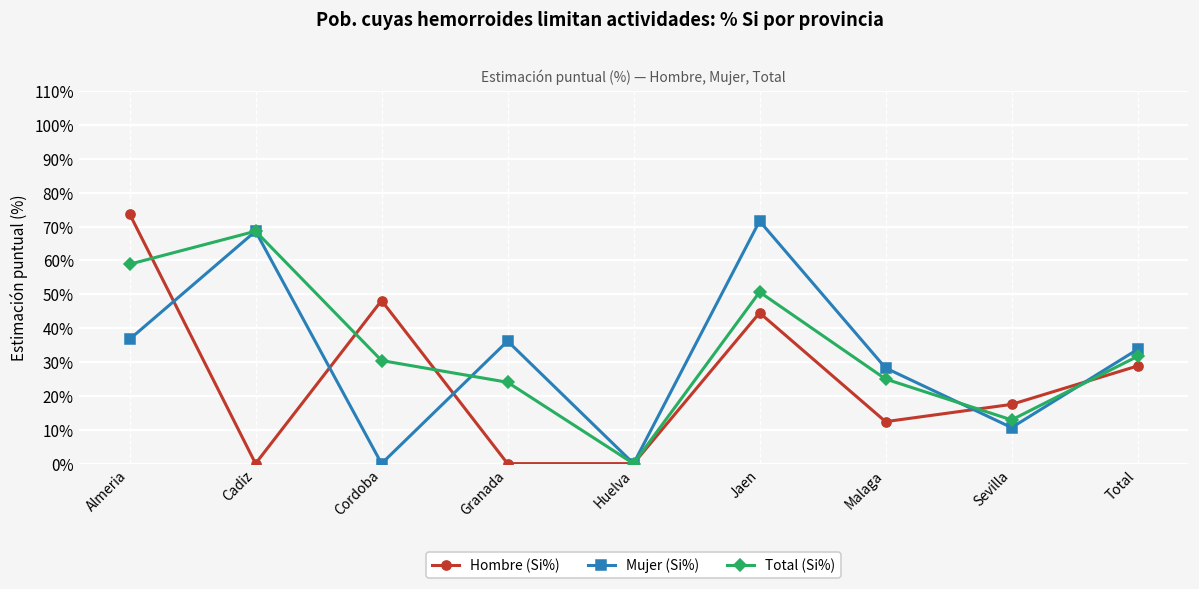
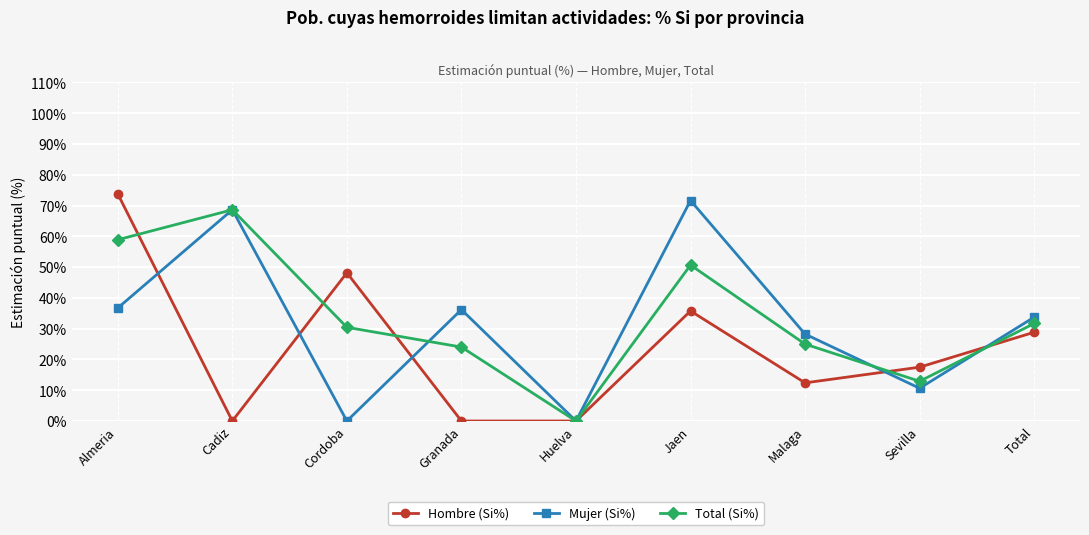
  {
    "Hombre (Si%)": {
      "Almeria": "74%",
      "Cadiz": "0%",
      "Cordoba": "48%",
      "Granada": "0%",
-     "Jaen": "45%",
+     "Jaen": "36%",
      "Malaga": "12%",
      "Sevilla": "17%",
      "Total": "29%"
    },
    "Mujer (Si%)": {
      "Almeria": "37%",
      "Cordoba": "0%",
      "Granada": "36%",
      "Jaen": "72%",
      "Malaga": "28%",
      "Sevilla": "11%",
      "Total": "34%"
    },
    "Total (Si%)": {
      "Almeria": "59%",
      "Cordoba": "30%",
      "Granada": "24%",
      "Jaen": "51%",
      "Malaga": "25%",
      "Sevilla": "13%",
      "Total": "32%"
    }
  }
